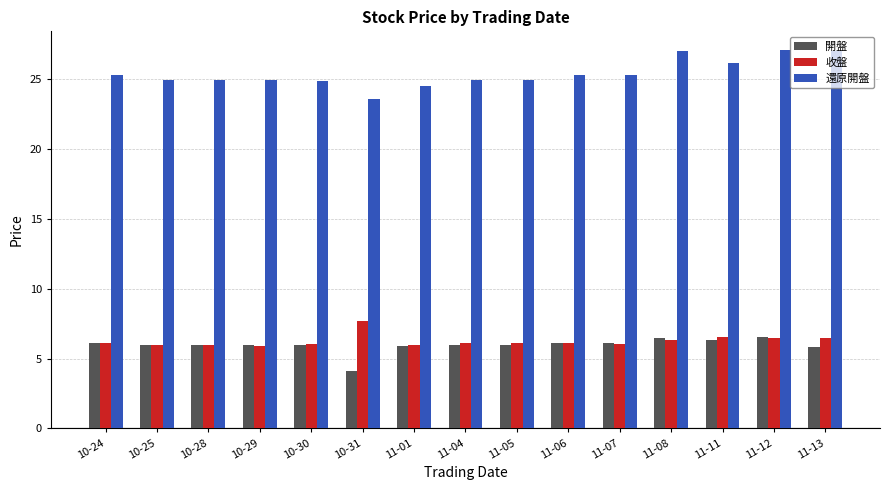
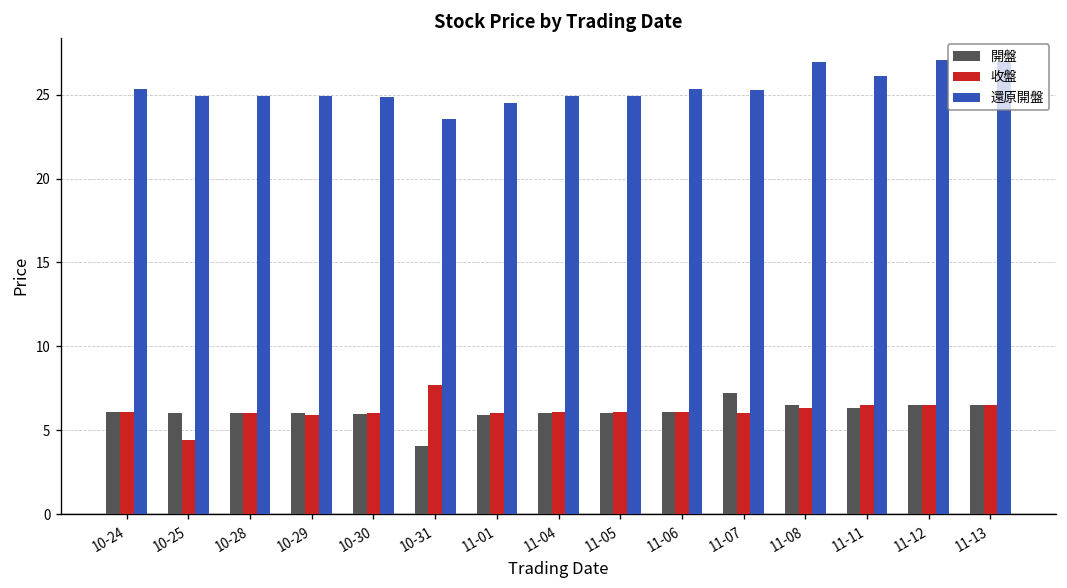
  {
    "開盤": {
      "10-24": 6.1,
      "10-25": 6.0,
      "10-28": 6.0,
      "10-29": 6.0,
      "10-30": 6.0,
      "10-31": 4.1,
      "11-01": 5.9,
      "11-04": 6.0,
      "11-05": 6.0,
      "11-06": 6.1,
-     "11-07": 6.1,
+     "11-07": 7.2,
      "11-08": 6.5,
      "11-11": 6.3,
      "11-12": 6.5,
-     "11-13": 5.8
+     "11-13": 6.5
    },
    "收盤": {
      "10-24": 6.1,
-     "10-25": 6.0,
+     "10-25": 4.4,
      "10-28": 6.0,
      "10-29": 5.9,
      "10-30": 6.0,
      "10-31": 7.7,
      "11-01": 6.0,
      "11-04": 6.1,
      "11-05": 6.1,
      "11-06": 6.1,
      "11-07": 6.0,
      "11-08": 6.3,
      "11-11": 6.5,
      "11-12": 6.5,
      "11-13": 6.5
    },
    "還原開盤": {
      "10-24": 25.3,
      "10-25": 24.9,
      "10-28": 24.9,
      "10-29": 24.9,
      "10-30": 24.9,
      "10-31": 23.5,
      "11-01": 24.5,
      "11-04": 24.9,
      "11-05": 24.9,
      "11-06": 25.3,
      "11-07": 25.3,
      "11-08": 27.0,
      "11-11": 26.1,
      "11-12": 27.1
    }
  }
